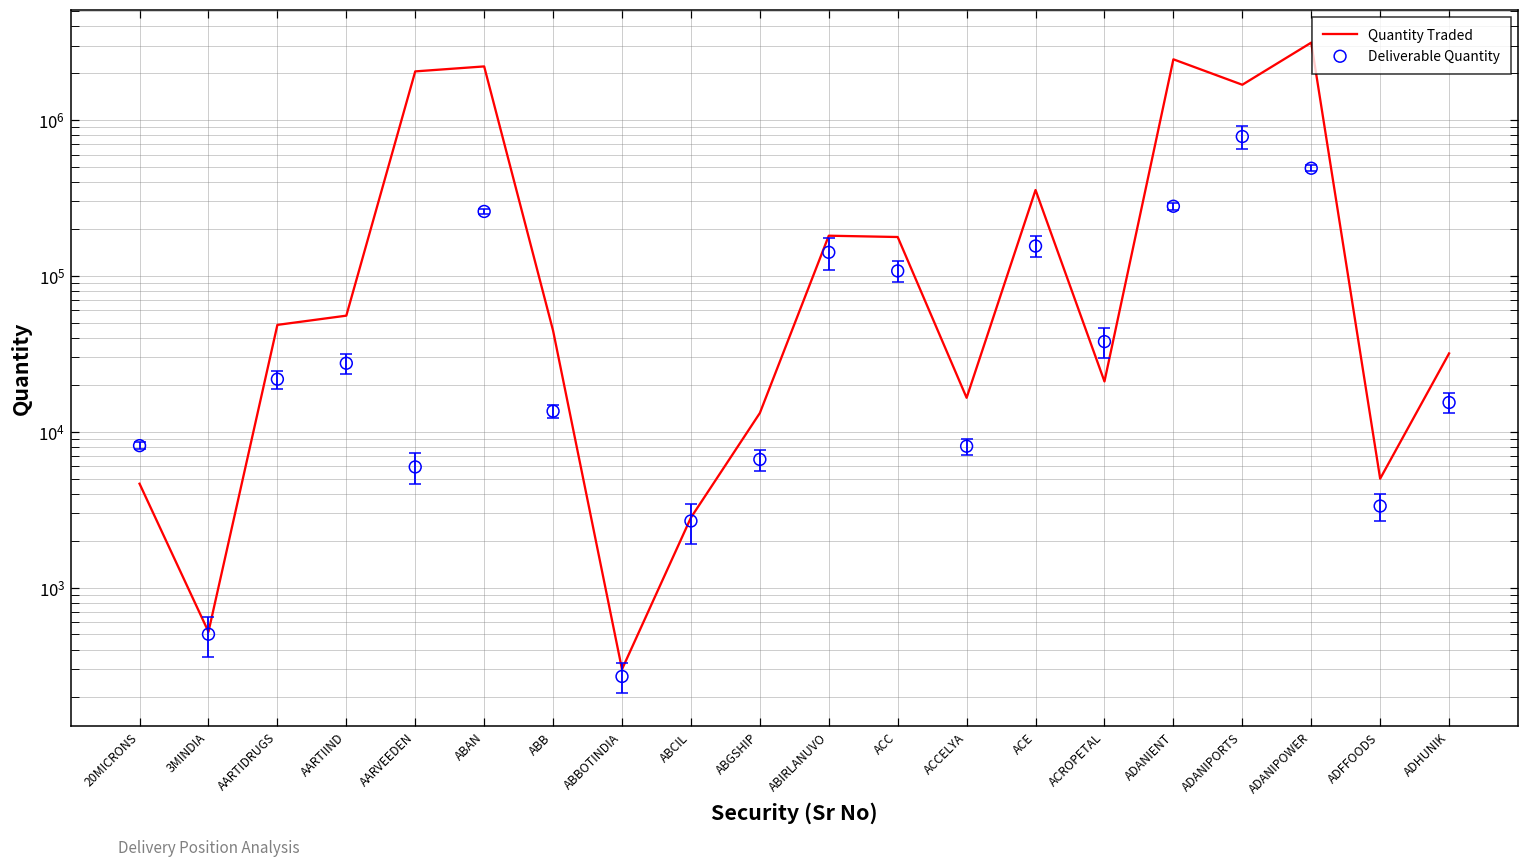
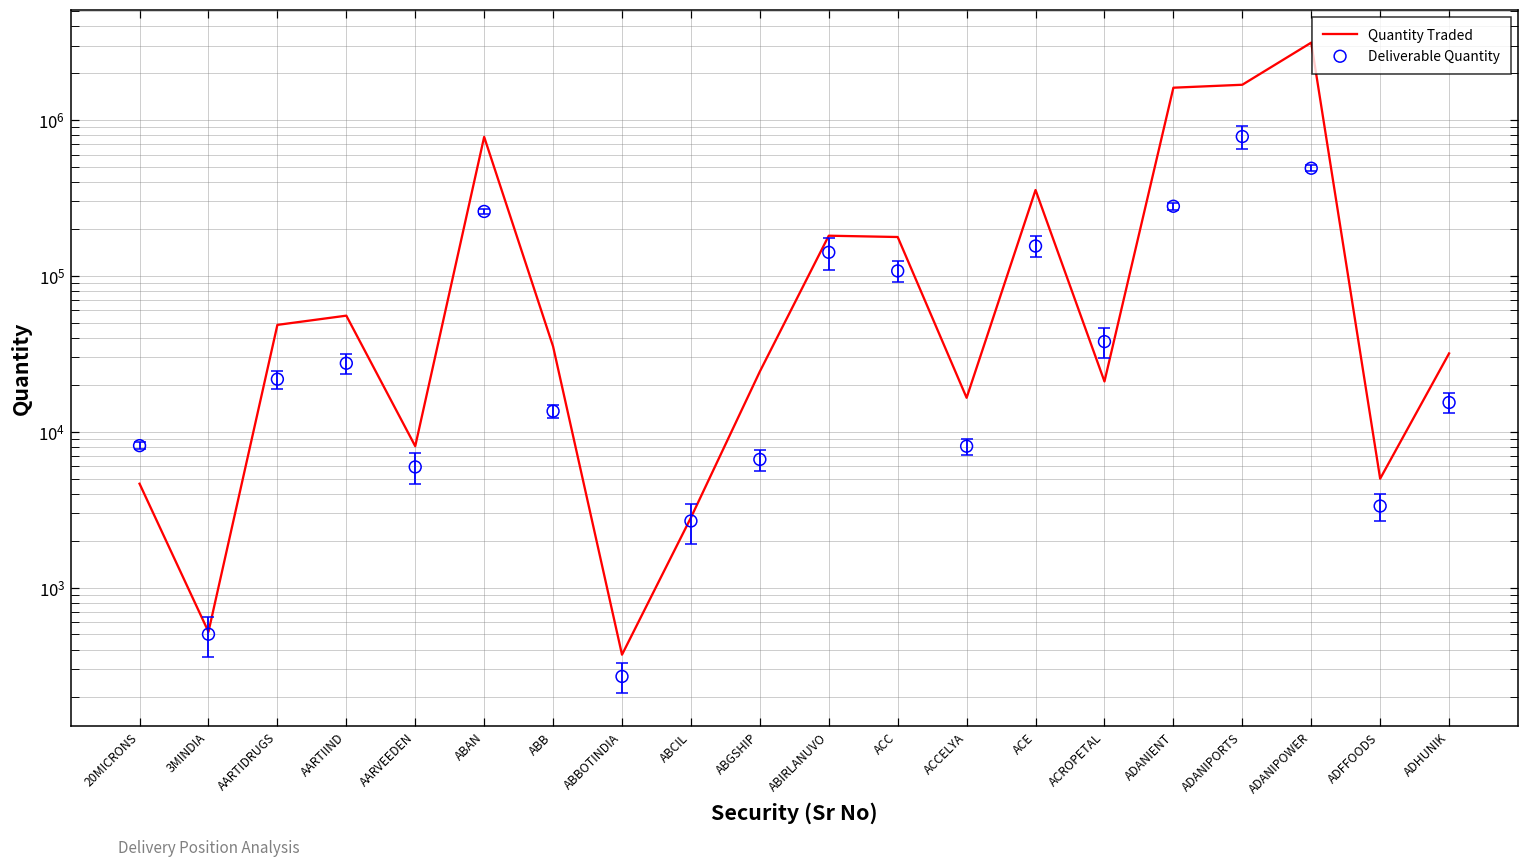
  {
    "Quantity Traded": {
      "20MICRONS": 4600,
      "AARTIDRUGS": 48000,
      "AARTIIND": 56000,
-     "AARVEEDEN": 2000000,
-     "ABAN": 2200000,
-     "ABB": 44000,
-     "ABBOTINDIA": 300,
+     "AARVEEDEN": 8000,
+     "ABAN": 800000,
+     "ABB": 35000,
+     "ABBOTINDIA": 370,
      "ABCIL": 2800,
-     "ABGSHIP": 13000,
+     "ABGSHIP": 24000,
      "ACC": 180000,
      "ACCELYA": 17000,
      "ACE": 360000,
      "ACROPETAL": 21000,
-     "ADANIENT": 2400000,
+     "ADANIENT": 1600000,
      "ADANIPORTS": 1700000,
      "ADANIPOWER": 3100000,
      "ADFFOODS": 5000,
      "ADHUNIK": 32000
    }
  }
